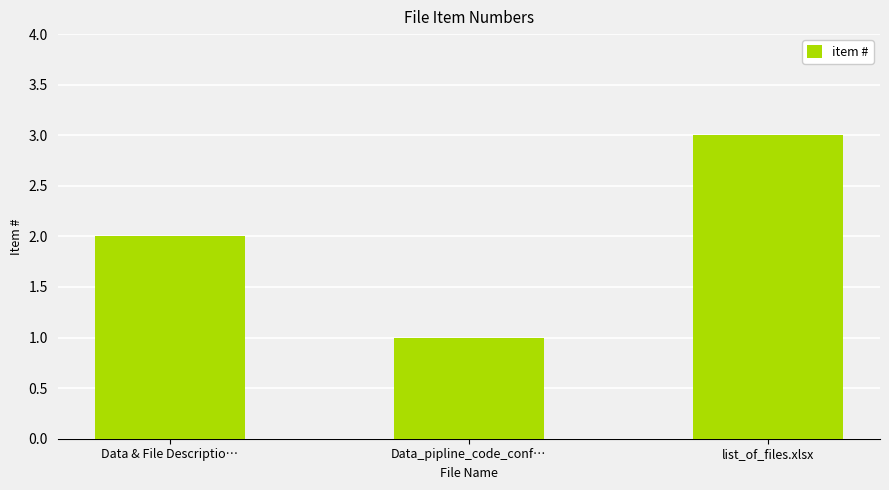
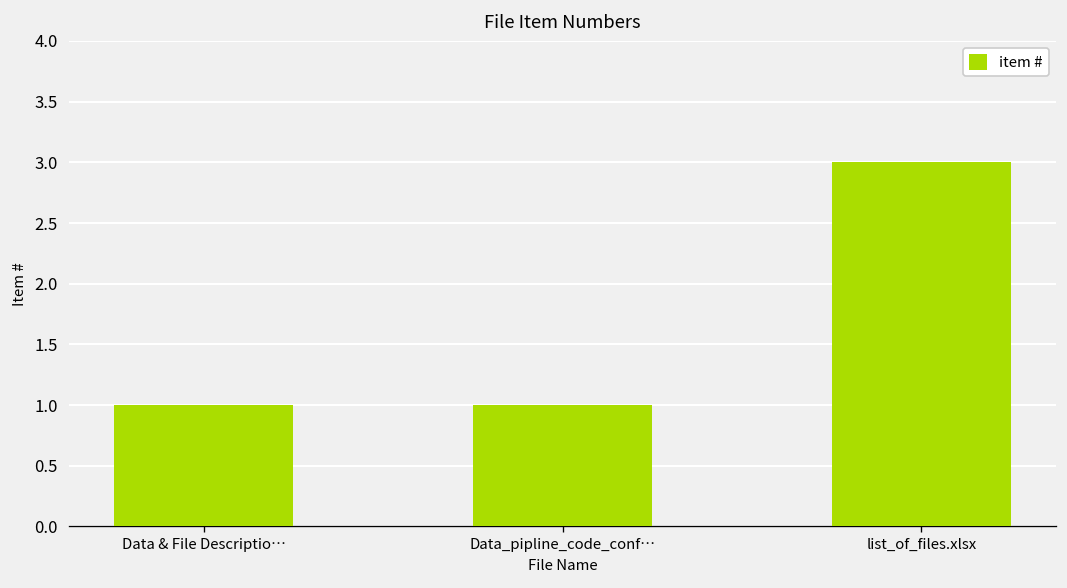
  {
-   "Data & File Descriptio…": 2,
+   "Data & File Descriptio…": 1,
    "Data_pipline_code_conf…": 1,
    "list_of_files.xlsx": 3
  }
